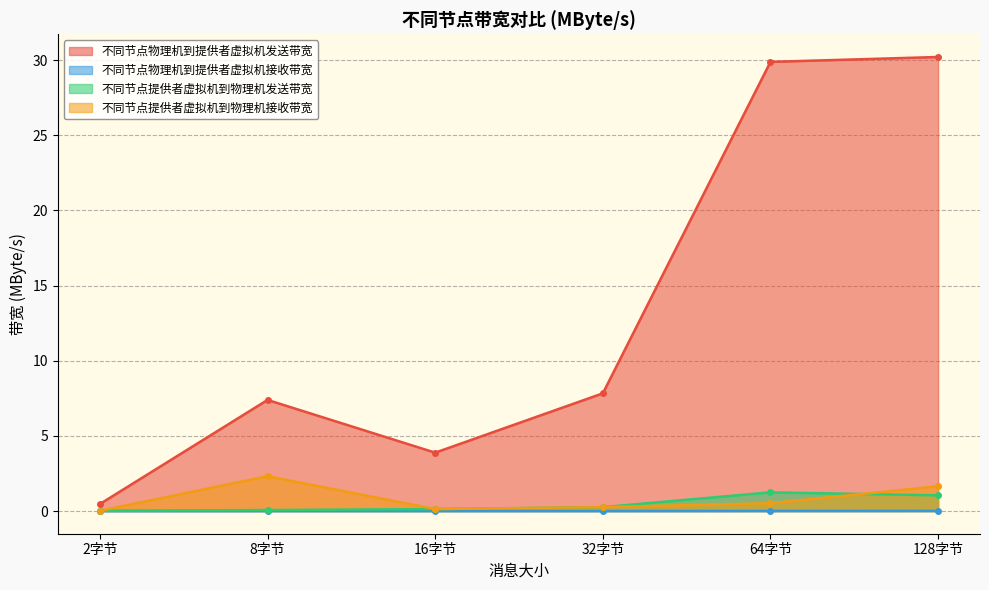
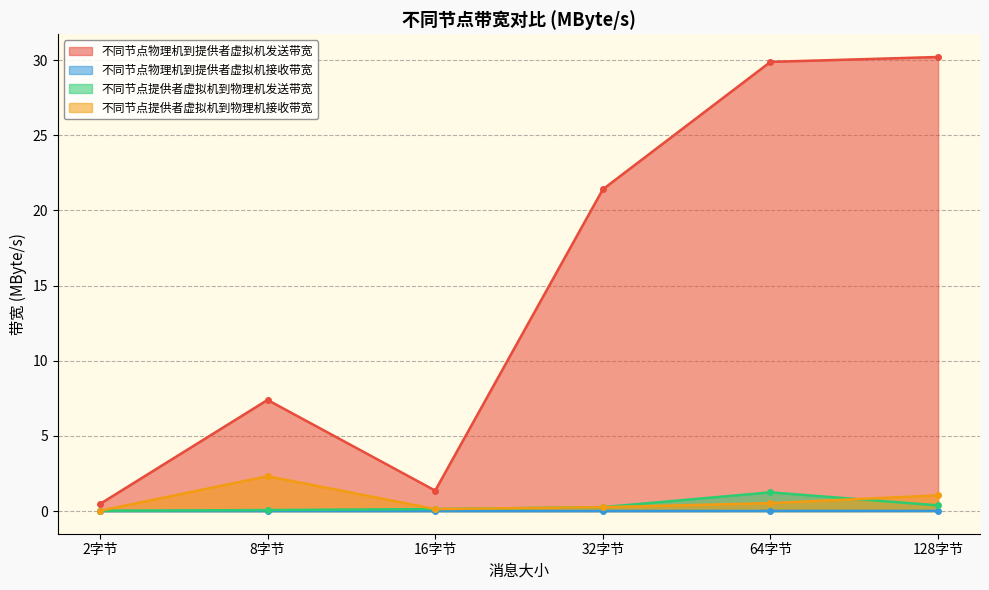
  {
    "不同节点物理机到提供者虚拟机发送带宽": {
      "2字节": 0.5,
      "8字节": 7.4,
-     "16字节": 3.9,
-     "32字节": 7.8,
+     "16字节": 1.4,
+     "32字节": 21.4,
      "64字节": 29.9,
      "128字节": 30.2
    },
    "不同节点物理机到提供者虚拟机接收带宽": {
      "32字节": 0.0,
      "64字节": 0.0,
      "128字节": 0.0
    },
    "不同节点提供者虚拟机到物理机发送带宽": {
      "64字节": 1.2,
-     "128字节": 1.0
+     "128字节": 0.4
    },
    "不同节点提供者虚拟机到物理机接收带宽": {
      "8字节": 2.3,
      "64字节": 0.5,
-     "128字节": 1.6
+     "128字节": 1.0
    }
  }
